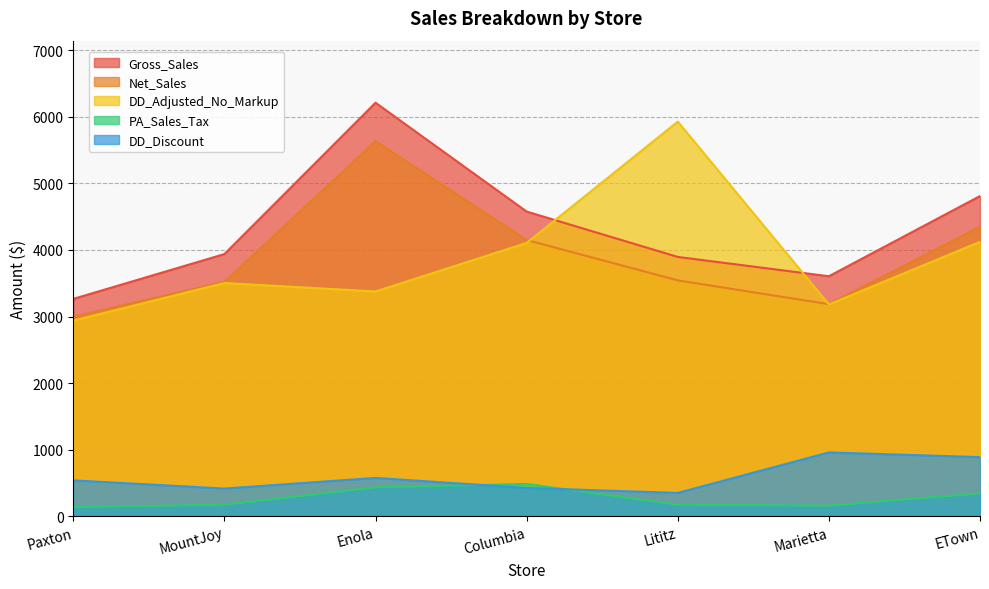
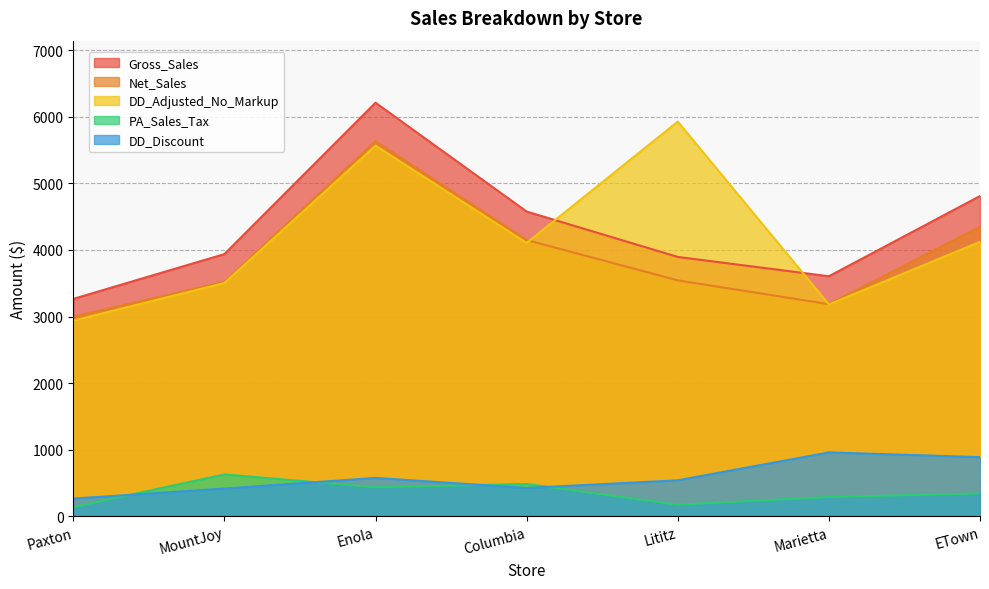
  {
    "DD_Adjusted_No_Markup": {
      "Paxton": 2900,
-     "Enola": 3400,
+     "Enola": 5600,
      "Columbia": 4100,
      "Lititz": 5900,
      "ETown": 4100
    },
    "PA_Sales_Tax": {
      "Paxton": 100,
-     "MountJoy": 200,
+     "MountJoy": 600,
      "Enola": 400,
      "Columbia": 500,
      "Lititz": 200,
-     "Marietta": 200,
+     "Marietta": 300,
      "ETown": 300
    },
    "DD_Discount": {
-     "Paxton": 500,
+     "Paxton": 300,
      "MountJoy": 400,
      "Enola": 600,
      "Columbia": 400,
-     "Lititz": 400,
+     "Lititz": 500,
      "Marietta": 1000,
      "ETown": 900
    }
  }
